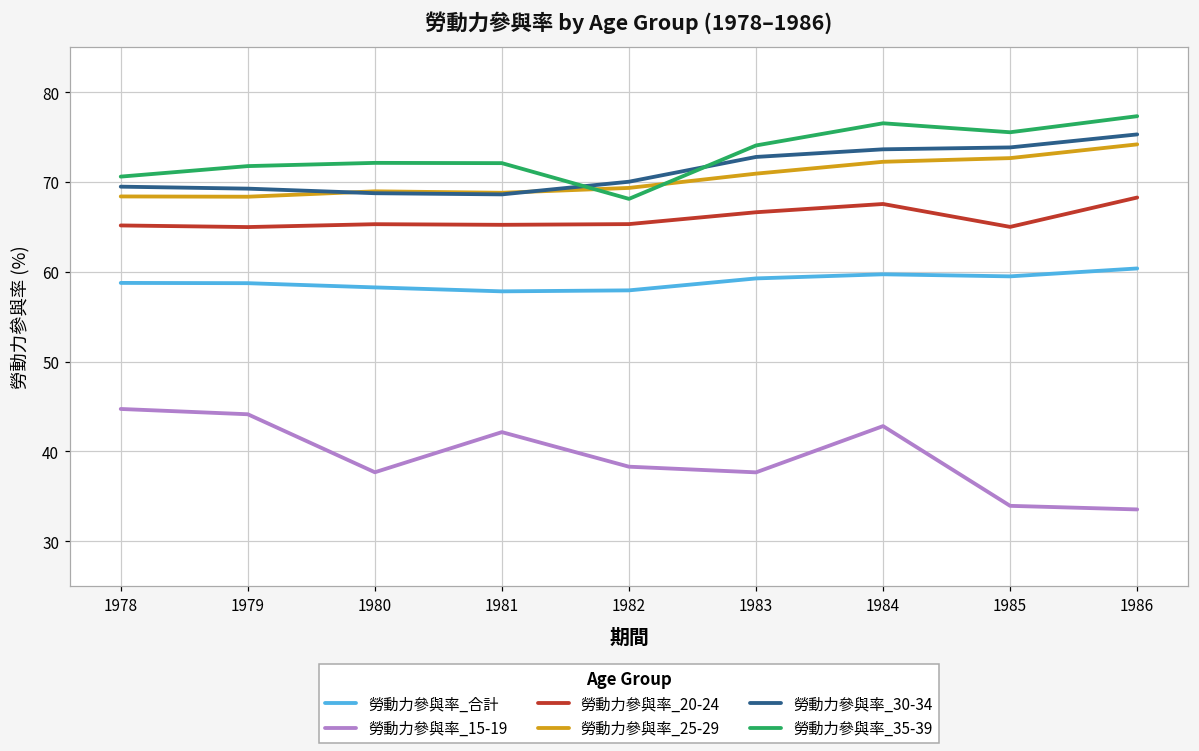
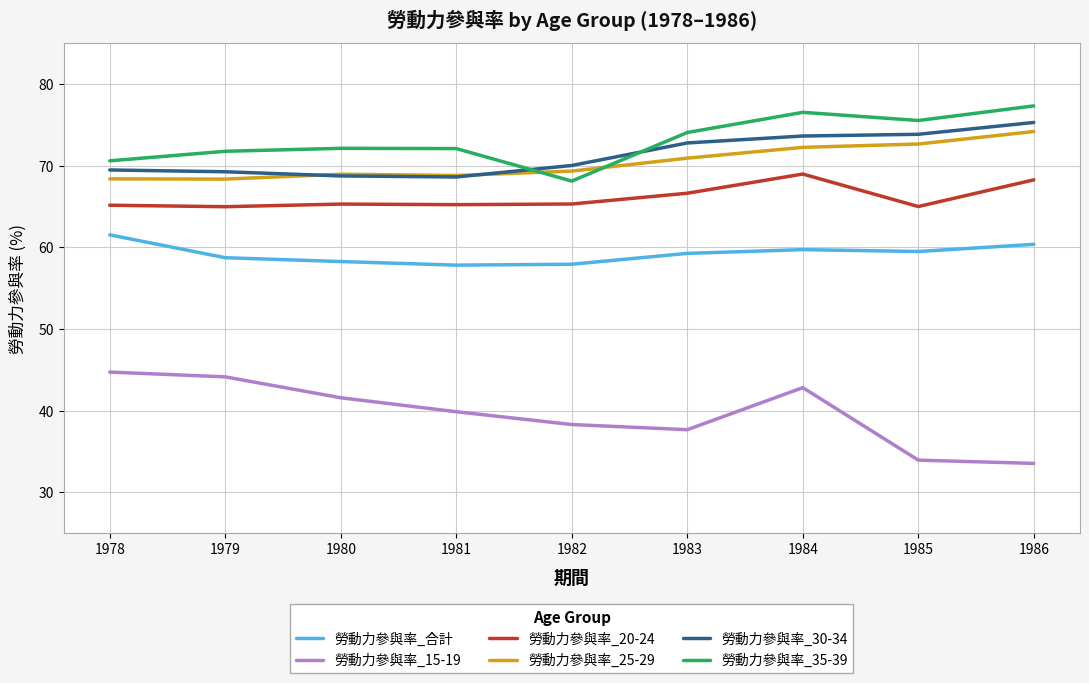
  {
    "勞動力參與率_合計": {
-     "1978": 59,
+     "1978": 62,
      "1979": 59,
      "1980": 58,
      "1981": 58,
      "1982": 58,
      "1983": 59,
      "1984": 60,
      "1985": 59,
      "1986": 60
    },
    "勞動力參與率_15-19": {
      "1978": 45,
      "1979": 44,
-     "1980": 38,
-     "1981": 42,
+     "1980": 42,
+     "1981": 40,
      "1982": 38,
      "1983": 38,
      "1984": 43,
      "1985": 34,
      "1986": 34
    },
    "勞動力參與率_20-24": {
      "1978": 65,
      "1979": 65,
      "1980": 65,
      "1981": 65,
      "1982": 65,
      "1983": 67,
-     "1984": 68,
+     "1984": 69,
      "1985": 65,
      "1986": 68
    },
    "勞動力參與率_25-29": {
      "1978": 68,
      "1979": 68,
      "1982": 69,
      "1983": 71,
      "1984": 72,
      "1985": 73,
      "1986": 74
    },
    "勞動力參與率_30-34": {
      "1978": 69,
      "1979": 69,
      "1982": 70,
      "1983": 73,
      "1984": 74,
      "1985": 74,
      "1986": 75
    },
    "勞動力參與率_35-39": {
      "1978": 71,
      "1979": 72,
      "1980": 72,
      "1981": 72,
      "1982": 68,
      "1983": 74,
      "1984": 77,
      "1985": 76,
      "1986": 77
    }
  }
